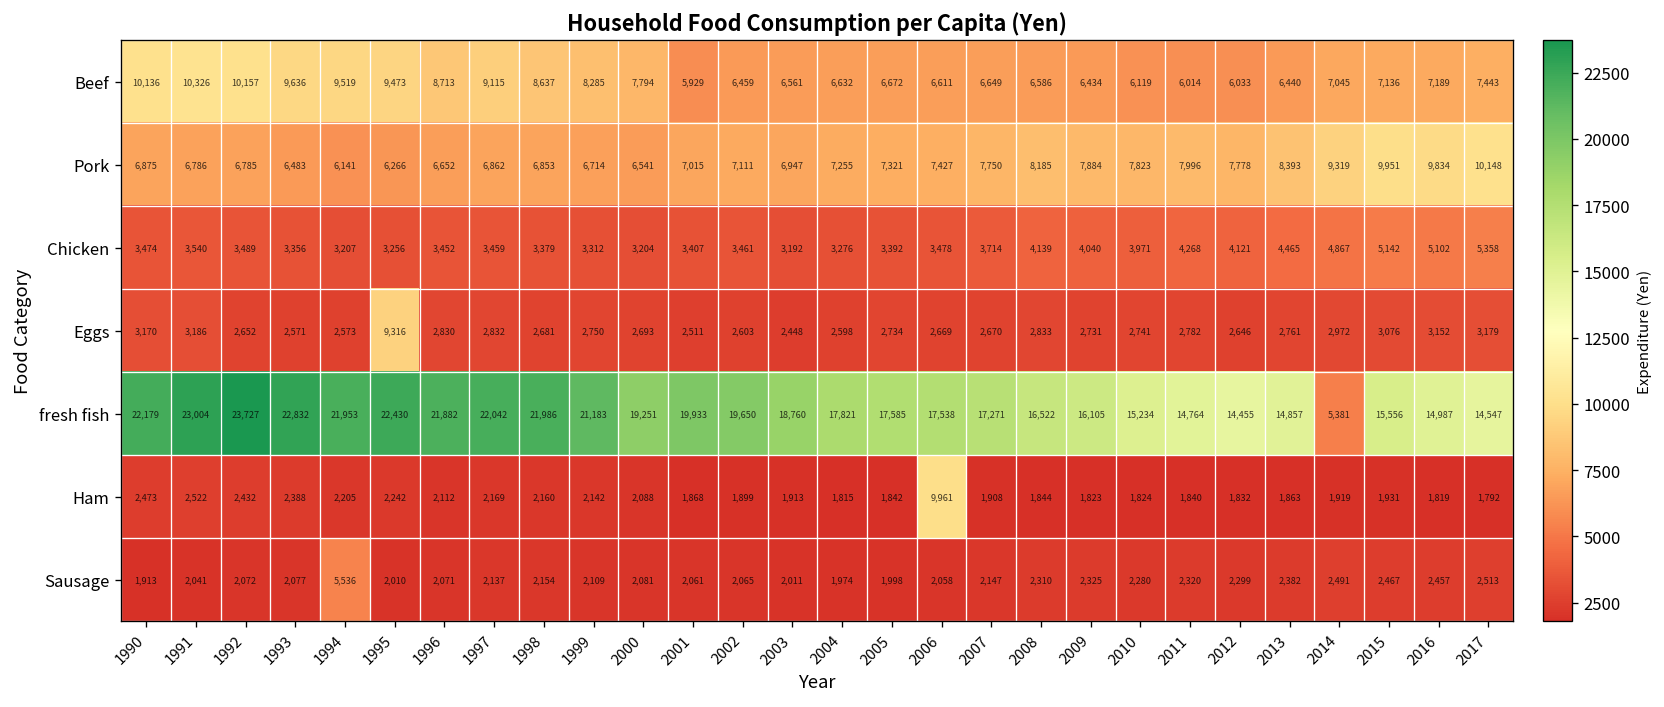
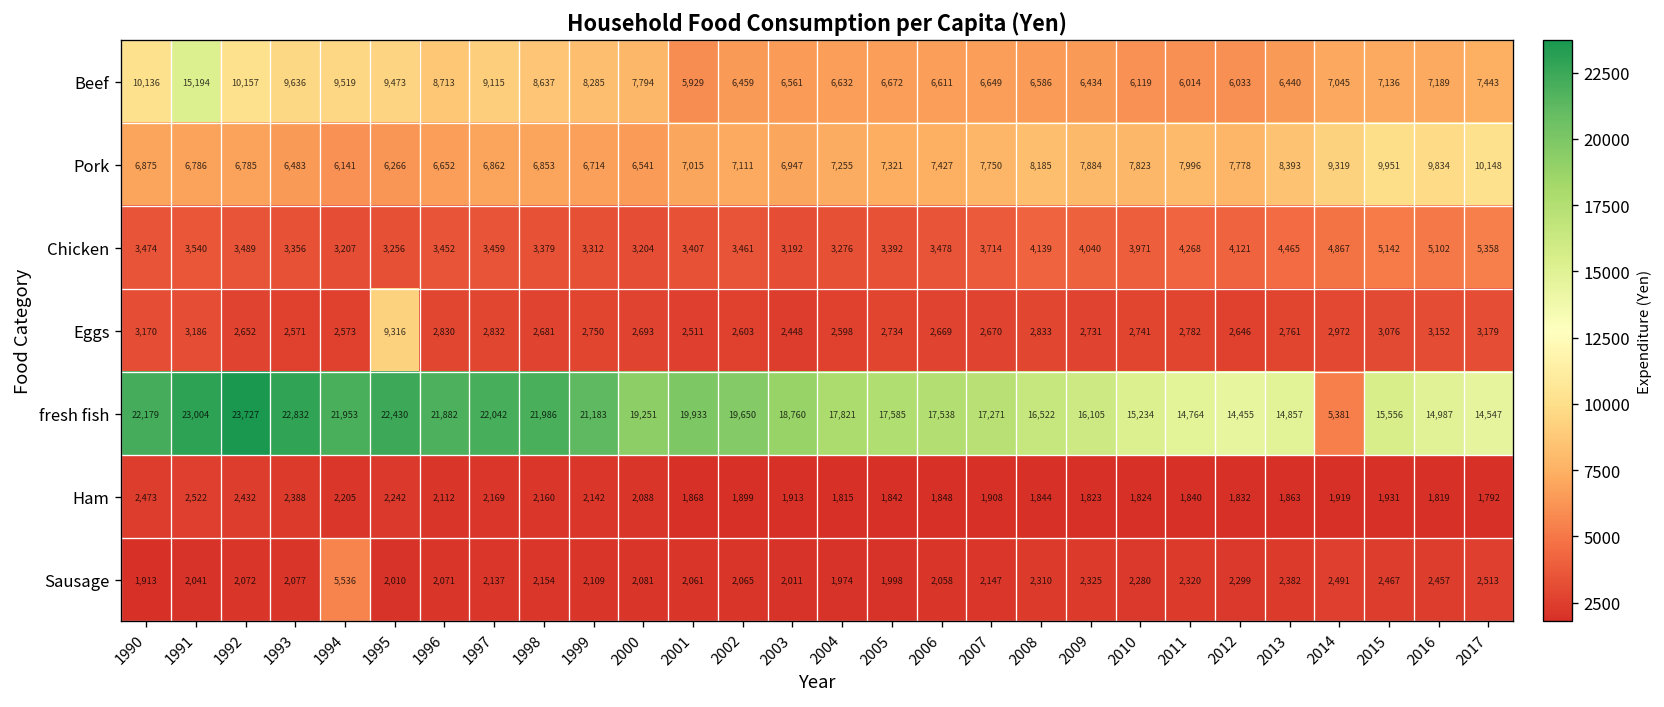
  {
    "Beef": {
      "1990": "10,136",
-     "1991": "10,326",
+     "1991": "15,194",
      "1992": "10,157",
      "1993": "9,636",
      "1994": "9,519",
      "1995": "9,473",
      "1996": "8,713",
      "1997": "9,115",
      "1998": "8,637",
      "1999": "8,285",
      "2000": "7,794",
      "2001": "5,929",
      "2002": "6,459",
      "2003": "6,561",
      "2004": "6,632",
      "2005": "6,672",
      "2006": "6,611",
      "2007": "6,649",
      "2008": "6,586",
      "2009": "6,434",
      "2010": "6,119",
      "2011": "6,014",
      "2012": "6,033",
      "2013": "6,440",
      "2014": "7,045",
      "2015": "7,136",
      "2016": "7,189",
      "2017": "7,443"
    },
    "Pork": {
      "1990": "6,875",
      "1991": "6,786",
      "1992": "6,785",
      "1993": "6,483",
      "1994": "6,141",
      "1995": "6,266",
      "1996": "6,652",
      "1997": "6,862",
      "1998": "6,853",
      "1999": "6,714",
      "2000": "6,541",
      "2001": "7,015",
      "2002": "7,111",
      "2003": "6,947",
      "2004": "7,255",
      "2005": "7,321",
      "2006": "7,427",
      "2007": "7,750",
      "2008": "8,185",
      "2009": "7,884",
      "2010": "7,823",
      "2011": "7,996",
      "2012": "7,778",
      "2013": "8,393",
      "2014": "9,319",
      "2015": "9,951",
      "2016": "9,834",
      "2017": "10,148"
    },
    "Chicken": {
      "1990": "3,474",
      "1991": "3,540",
      "1992": "3,489",
      "1993": "3,356",
      "1994": "3,207",
      "1995": "3,256",
      "1996": "3,452",
      "1997": "3,459",
      "1998": "3,379",
      "1999": "3,312",
      "2000": "3,204",
      "2001": "3,407",
      "2002": "3,461",
      "2003": "3,192",
      "2004": "3,276",
      "2005": "3,392",
      "2006": "3,478",
      "2007": "3,714",
      "2008": "4,139",
      "2009": "4,040",
      "2010": "3,971",
      "2011": "4,268",
      "2012": "4,121",
      "2013": "4,465",
      "2014": "4,867",
      "2015": "5,142",
      "2016": "5,102",
      "2017": "5,358"
    },
    "Eggs": {
      "1990": "3,170",
      "1991": "3,186",
      "1992": "2,652",
      "1993": "2,571",
      "1994": "2,573",
      "1995": "9,316",
      "1996": "2,830",
      "1997": "2,832",
      "1998": "2,681",
      "1999": "2,750",
      "2000": "2,693",
      "2001": "2,511",
      "2002": "2,603",
      "2003": "2,448",
      "2004": "2,598",
      "2005": "2,734",
      "2006": "2,669",
      "2007": "2,670",
      "2008": "2,833",
      "2009": "2,731",
      "2010": "2,741",
      "2011": "2,782",
      "2012": "2,646",
      "2013": "2,761",
      "2014": "2,972",
      "2015": "3,076",
      "2016": "3,152",
      "2017": "3,179"
    },
    "fresh fish": {
      "1990": "22,179",
      "1991": "23,004",
      "1992": "23,727",
      "1993": "22,832",
      "1994": "21,953",
      "1995": "22,430",
      "1996": "21,882",
      "1997": "22,042",
      "1998": "21,986",
      "1999": "21,183",
      "2000": "19,251",
      "2001": "19,933",
      "2002": "19,650",
      "2003": "18,760",
      "2004": "17,821",
      "2005": "17,585",
      "2006": "17,538",
      "2007": "17,271",
      "2008": "16,522",
      "2009": "16,105",
      "2010": "15,234",
      "2011": "14,764",
      "2012": "14,455",
      "2013": "14,857",
      "2014": "5,381",
      "2015": "15,556",
      "2016": "14,987",
      "2017": "14,547"
    },
    "Ham": {
      "1990": "2,473",
      "1991": "2,522",
      "1992": "2,432",
      "1993": "2,388",
      "1994": "2,205",
      "1995": "2,242",
      "1996": "2,112",
      "1997": "2,169",
      "1998": "2,160",
      "1999": "2,142",
      "2000": "2,088",
      "2001": "1,868",
      "2002": "1,899",
      "2003": "1,913",
      "2004": "1,815",
      "2005": "1,842",
-     "2006": "9,961",
+     "2006": "1,848",
      "2007": "1,908",
      "2008": "1,844",
      "2009": "1,823",
      "2010": "1,824",
      "2011": "1,840",
      "2012": "1,832",
      "2013": "1,863",
      "2014": "1,919",
      "2015": "1,931",
      "2016": "1,819",
      "2017": "1,792"
    },
    "Sausage": {
      "1990": "1,913",
      "1991": "2,041",
      "1992": "2,072",
      "1993": "2,077",
      "1994": "5,536",
      "1995": "2,010",
      "1996": "2,071",
      "1997": "2,137",
      "1998": "2,154",
      "1999": "2,109",
      "2000": "2,081",
      "2001": "2,061",
      "2002": "2,065",
      "2003": "2,011",
      "2004": "1,974",
      "2005": "1,998",
      "2006": "2,058",
      "2007": "2,147",
      "2008": "2,310",
      "2009": "2,325",
      "2010": "2,280",
      "2011": "2,320",
      "2012": "2,299",
      "2013": "2,382",
      "2014": "2,491",
      "2015": "2,467",
      "2016": "2,457",
      "2017": "2,513"
    }
  }
